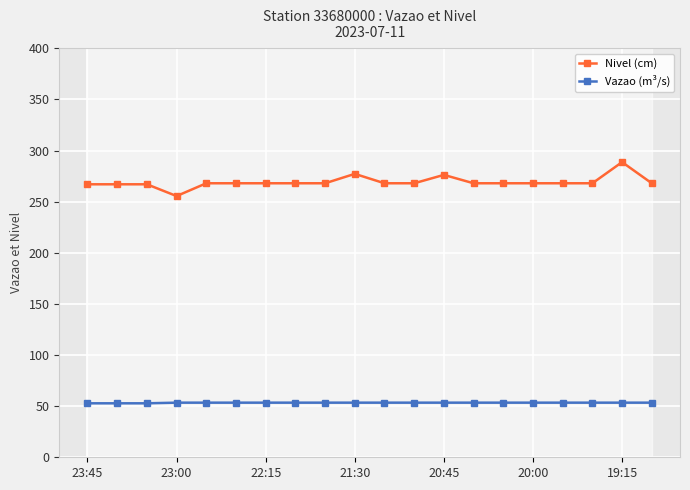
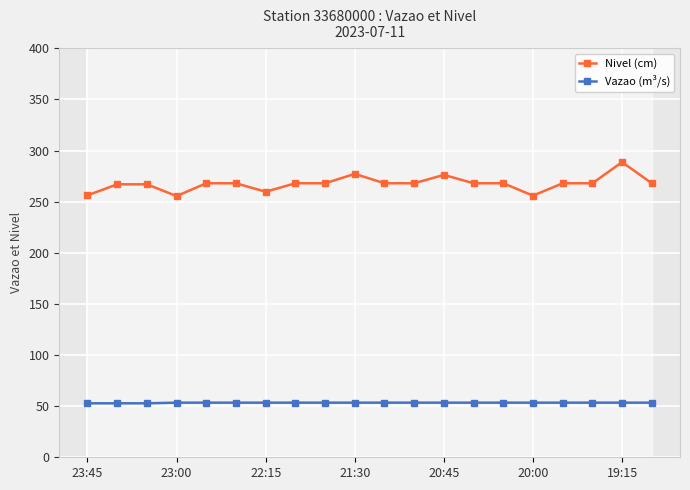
  {
    "Nivel (cm)": {
-     "23:45": 267,
+     "23:45": 256,
      "23:00": 256,
-     "22:15": 268,
+     "22:15": 260,
      "21:30": 277,
      "20:45": 276,
-     "20:00": 268,
+     "20:00": 256,
      "19:15": 289
    },
    "Vazao (m³/s)": {
      "23:45": 53,
      "23:00": 53,
      "22:15": 53,
      "21:30": 53,
      "20:45": 53,
      "20:00": 53,
      "19:15": 53
    }
  }
